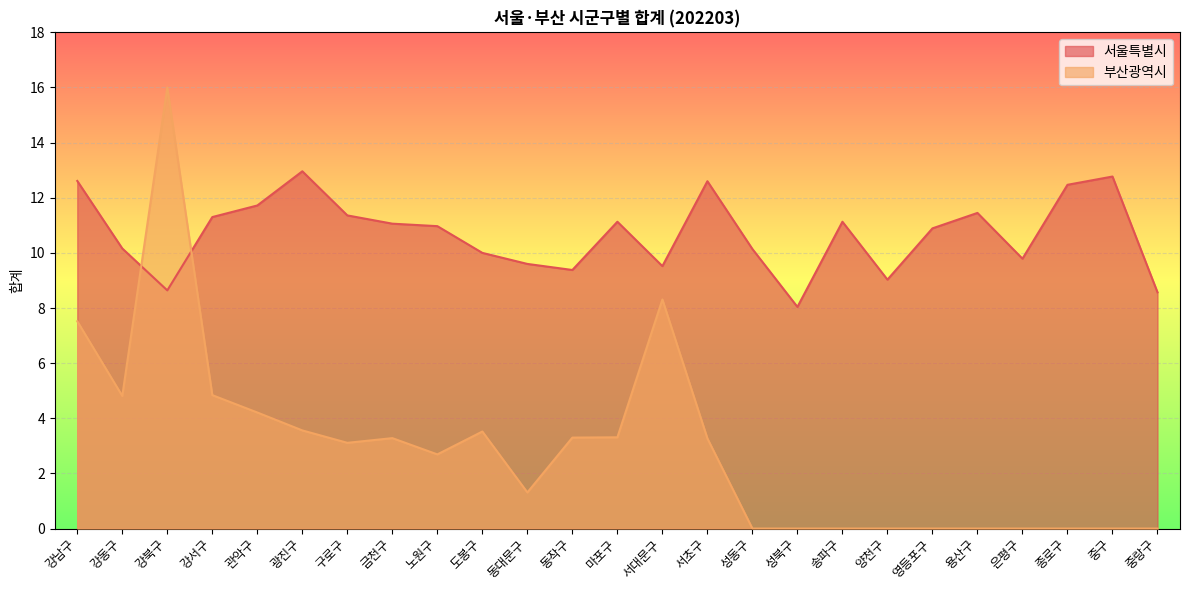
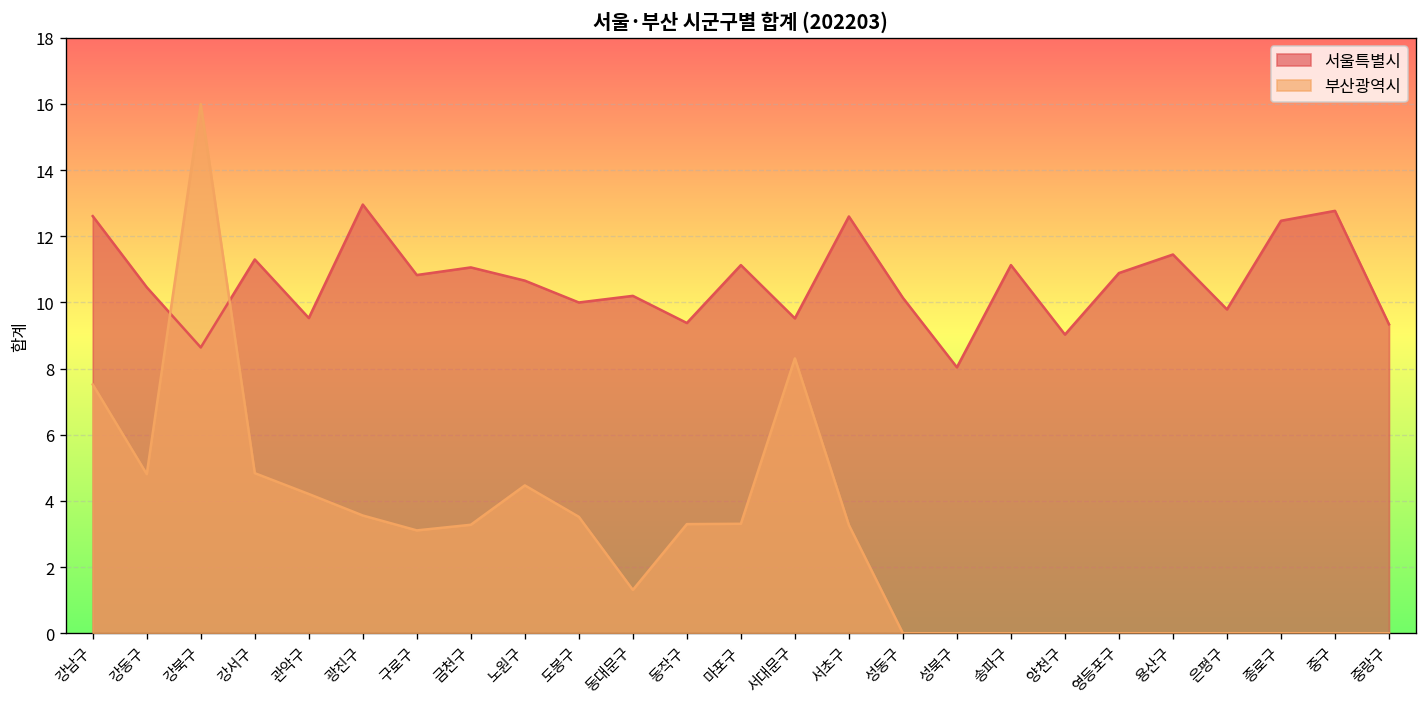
  {
    "서울특별시": {
      "강남구": 12.6,
-     "강동구": 10.2,
+     "강동구": 10.5,
      "강북구": 8.6,
      "강서구": 11.3,
-     "관악구": 11.7,
+     "관악구": 9.5,
      "광진구": 13.0,
-     "구로구": 11.4,
+     "구로구": 10.8,
      "금천구": 11.1,
-     "노원구": 11.0,
+     "노원구": 10.7,
      "도봉구": 10.0,
-     "동대문구": 9.6,
+     "동대문구": 10.2,
      "동작구": 9.4,
      "마포구": 11.1,
      "서대문구": 9.5,
      "서초구": 12.6,
      "성동구": 10.1,
      "성북구": 8.0,
      "송파구": 11.1,
      "양천구": 9.0,
      "영등포구": 10.9,
      "용산구": 11.5,
      "은평구": 9.8,
      "종로구": 12.5,
      "중구": 12.8,
-     "중랑구": 8.6
+     "중랑구": 9.3
    },
    "부산광역시": {
      "강남구": 7.5,
      "강동구": 4.8,
      "강북구": 16.0,
      "강서구": 4.8,
      "관악구": 4.2,
      "광진구": 3.6,
      "구로구": 3.1,
      "금천구": 3.3,
-     "노원구": 2.7,
+     "노원구": 4.5,
      "도봉구": 3.5,
      "동대문구": 1.3,
      "동작구": 3.3,
      "마포구": 3.3,
      "서대문구": 8.3,
      "서초구": 3.3,
      "성동구": 0.0,
      "성북구": 0.0,
      "송파구": 0.0,
      "양천구": 0.0,
      "영등포구": 0.0,
      "용산구": 0.0,
      "은평구": 0.0,
      "종로구": 0.0,
      "중구": 0.0,
      "중랑구": 0.0
    }
  }
